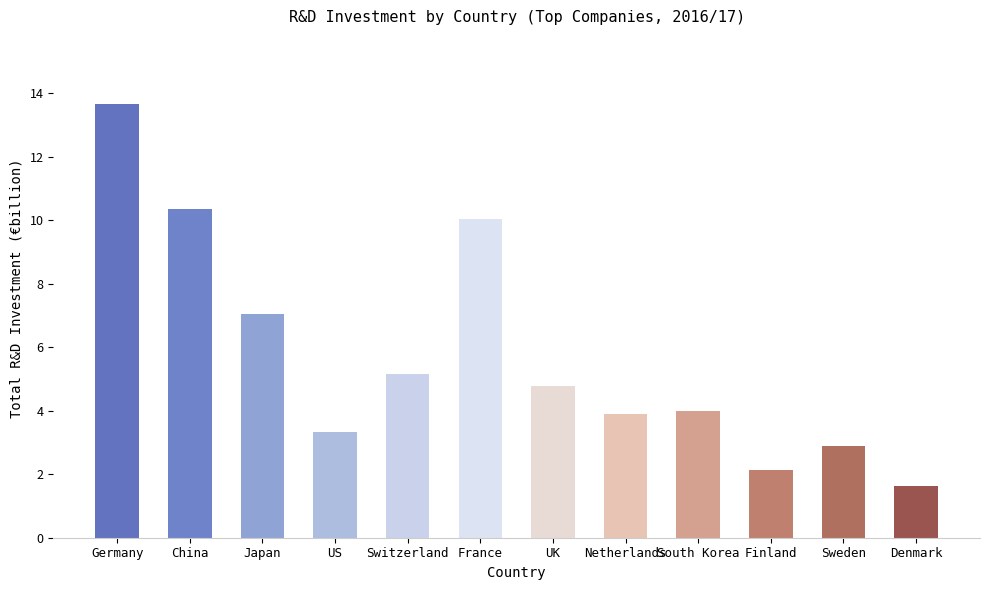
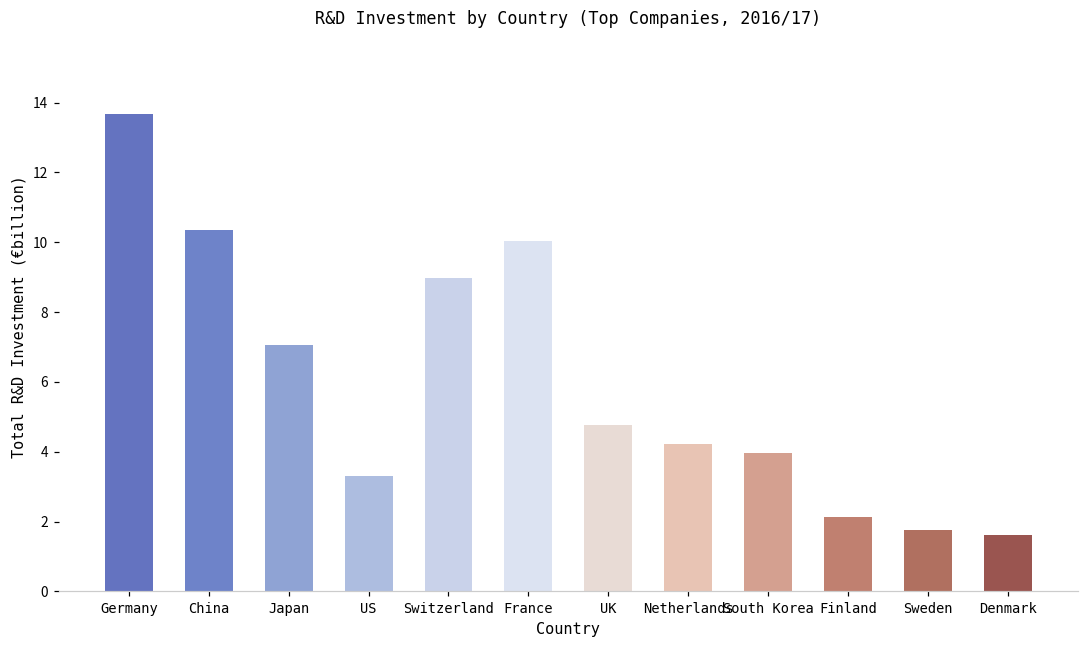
  {
    "Germany": 13.7,
    "China": 10.4,
    "Japan": 7.1,
    "US": 3.3,
-   "Switzerland": 5.2,
+   "Switzerland": 9.0,
    "France": 10.1,
    "UK": 4.8,
-   "Netherlands": 3.9,
+   "Netherlands": 4.2,
    "South Korea": 4.0,
    "Finland": 2.1,
-   "Sweden": 2.9,
+   "Sweden": 1.8,
    "Denmark": 1.6
  }
